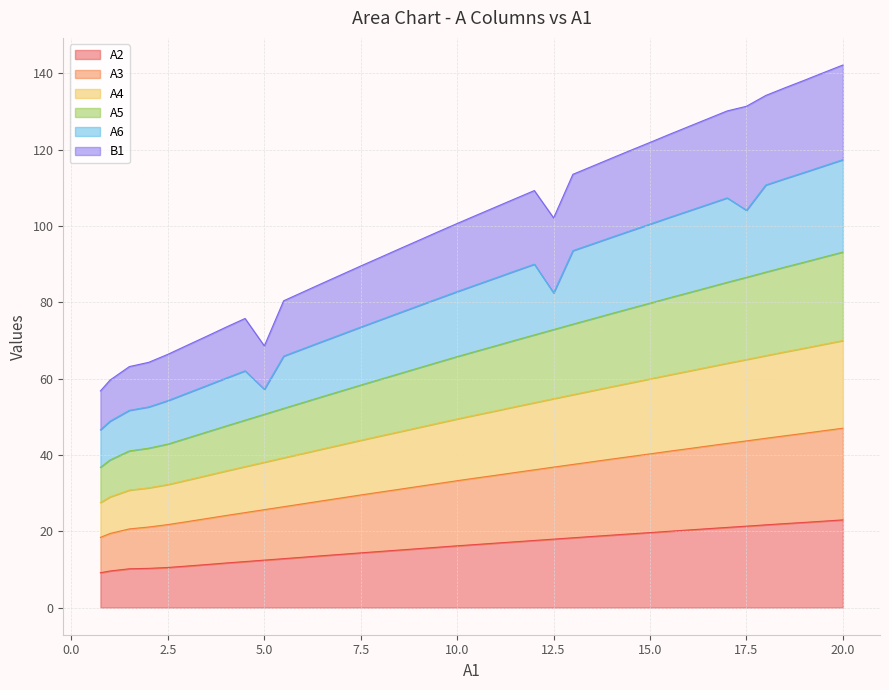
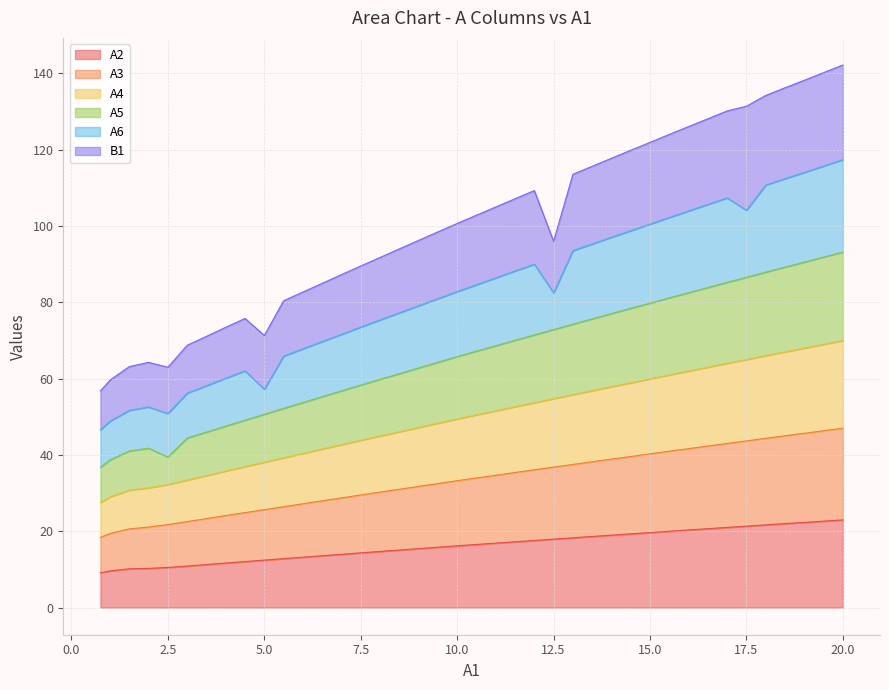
  {
    "A5": {
-     "2.5": 11,
+     "2.5": 7,
      "5.0": 13,
      "7.5": 14,
      "10.0": 16,
      "12.5": 18,
      "15.0": 20,
      "17.5": 22,
      "20.0": 23
    },
    "A6": {
      "2.5": 11,
      "5.0": 7,
      "7.5": 15,
      "10.0": 17,
      "12.5": 10,
      "15.0": 21,
      "17.5": 18,
      "20.0": 24
    },
    "B1": {
      "2.5": 12,
-     "5.0": 11,
+     "5.0": 14,
      "7.5": 16,
      "10.0": 18,
-     "12.5": 20,
+     "12.5": 14,
      "15.0": 21,
      "17.5": 27,
      "20.0": 25
    }
  }
